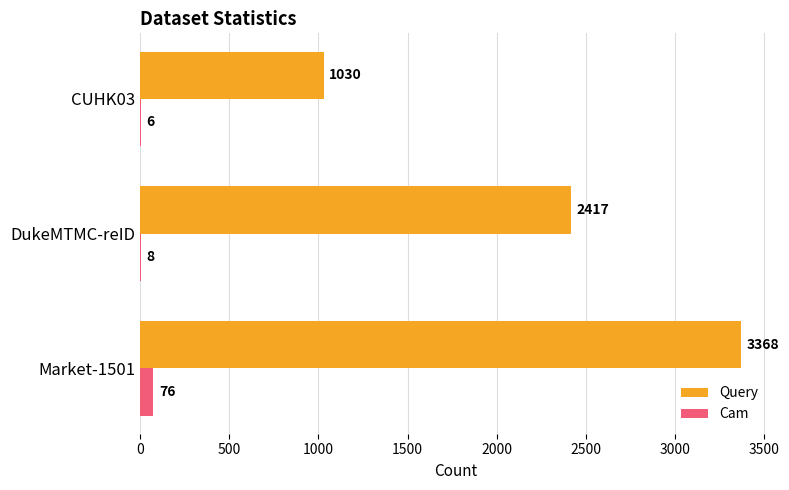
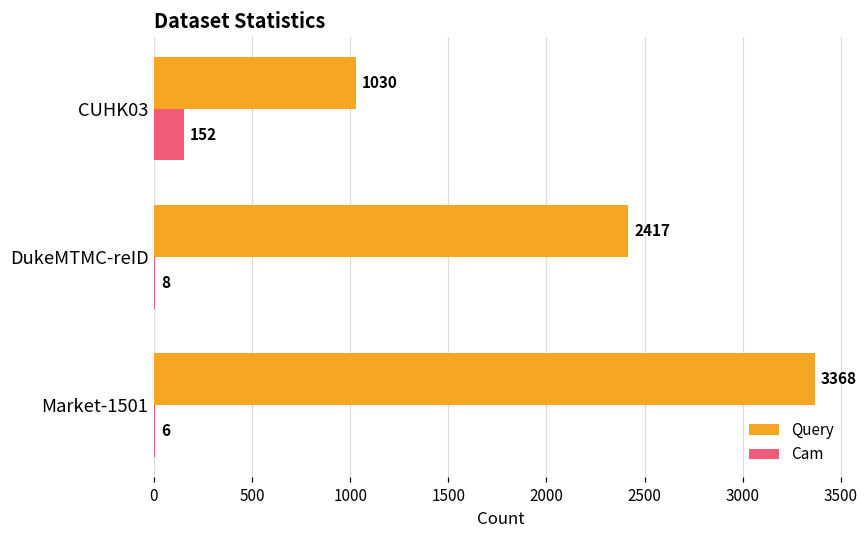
  {
    "Query": {
      "CUHK03": 1030,
      "DukeMTMC-reID": 2417,
      "Market-1501": 3368
    },
    "Cam": {
-     "CUHK03": 6,
+     "CUHK03": 152,
      "DukeMTMC-reID": 8,
-     "Market-1501": 76
+     "Market-1501": 6
    }
  }
